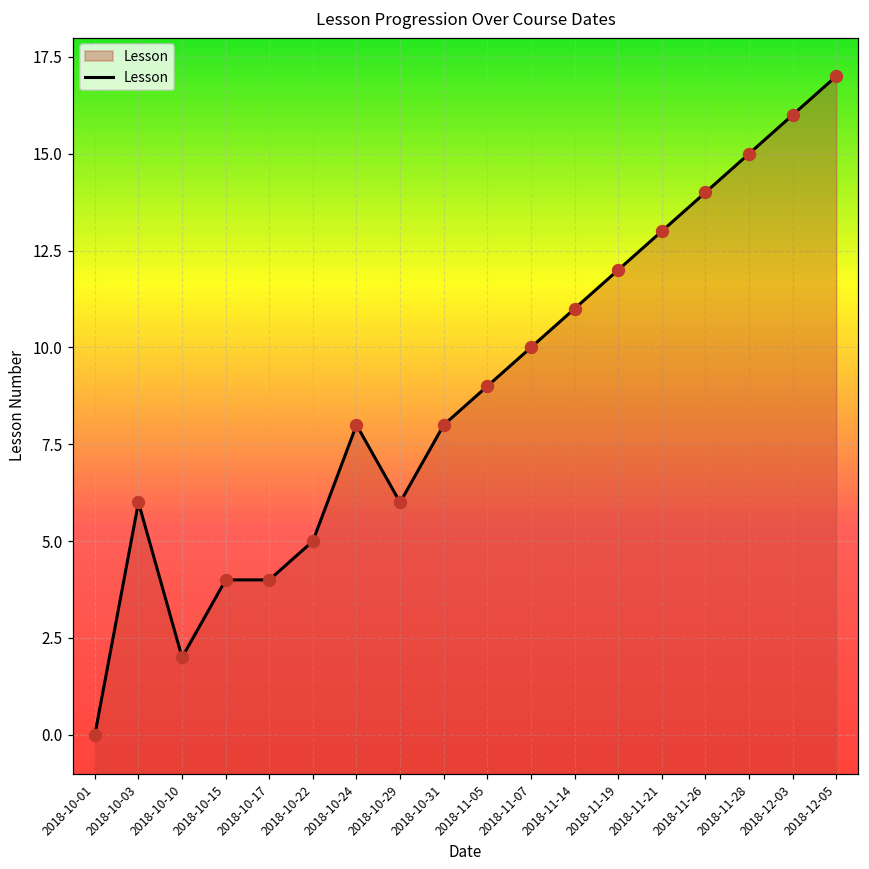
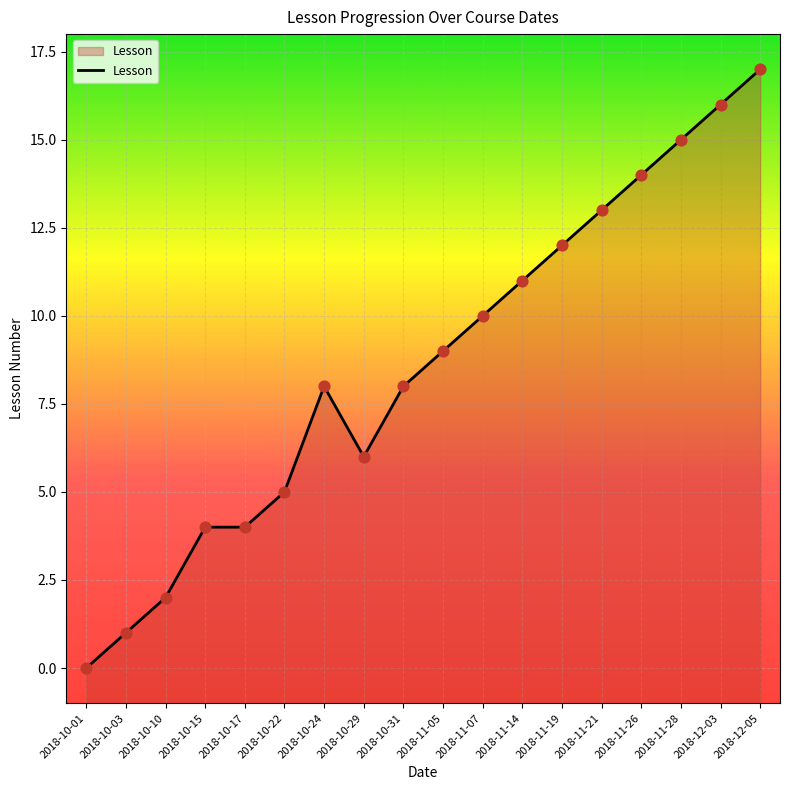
  {
    "2018-10-01": 0,
-   "2018-10-03": 6,
+   "2018-10-03": 1,
    "2018-10-10": 2,
    "2018-10-15": 4,
    "2018-10-17": 4,
    "2018-10-22": 5,
    "2018-10-24": 8,
    "2018-10-29": 6,
    "2018-10-31": 8,
    "2018-11-05": 9,
    "2018-11-07": 10,
    "2018-11-14": 11,
    "2018-11-19": 12,
    "2018-11-21": 13,
    "2018-11-26": 14,
    "2018-11-28": 15,
    "2018-12-03": 16,
    "2018-12-05": 17
  }
